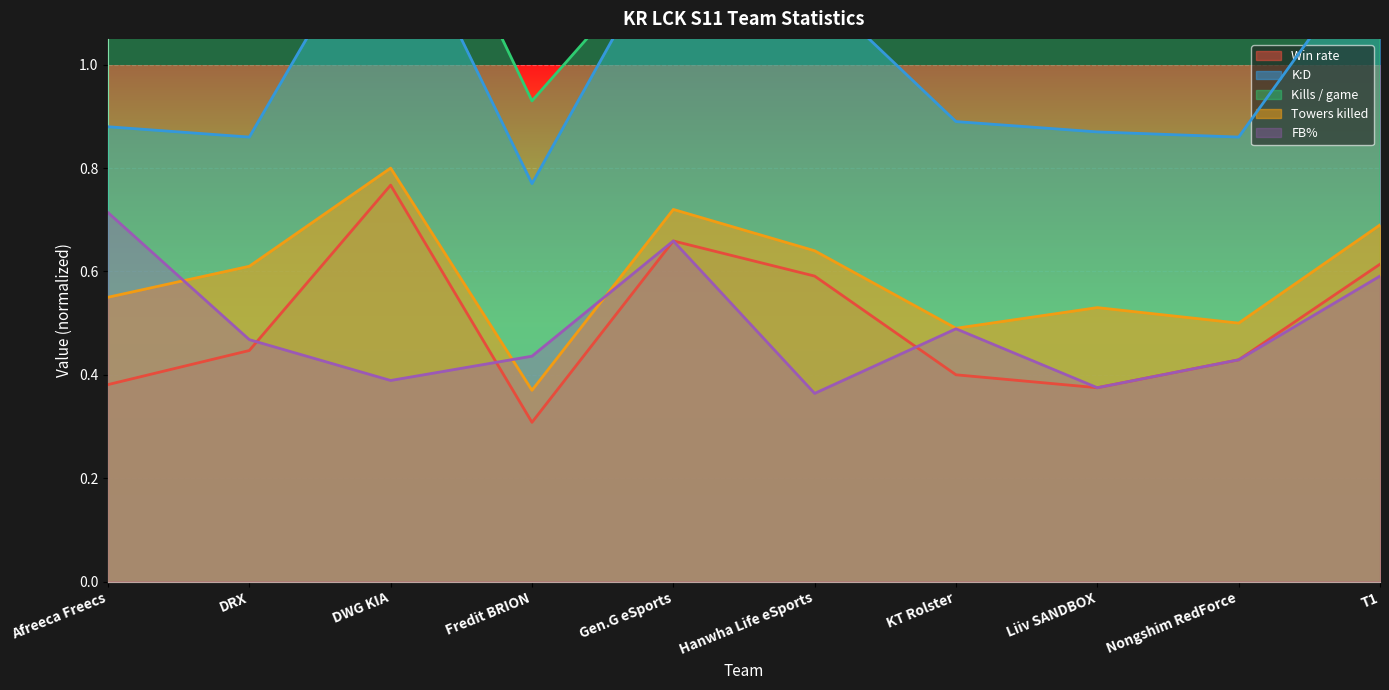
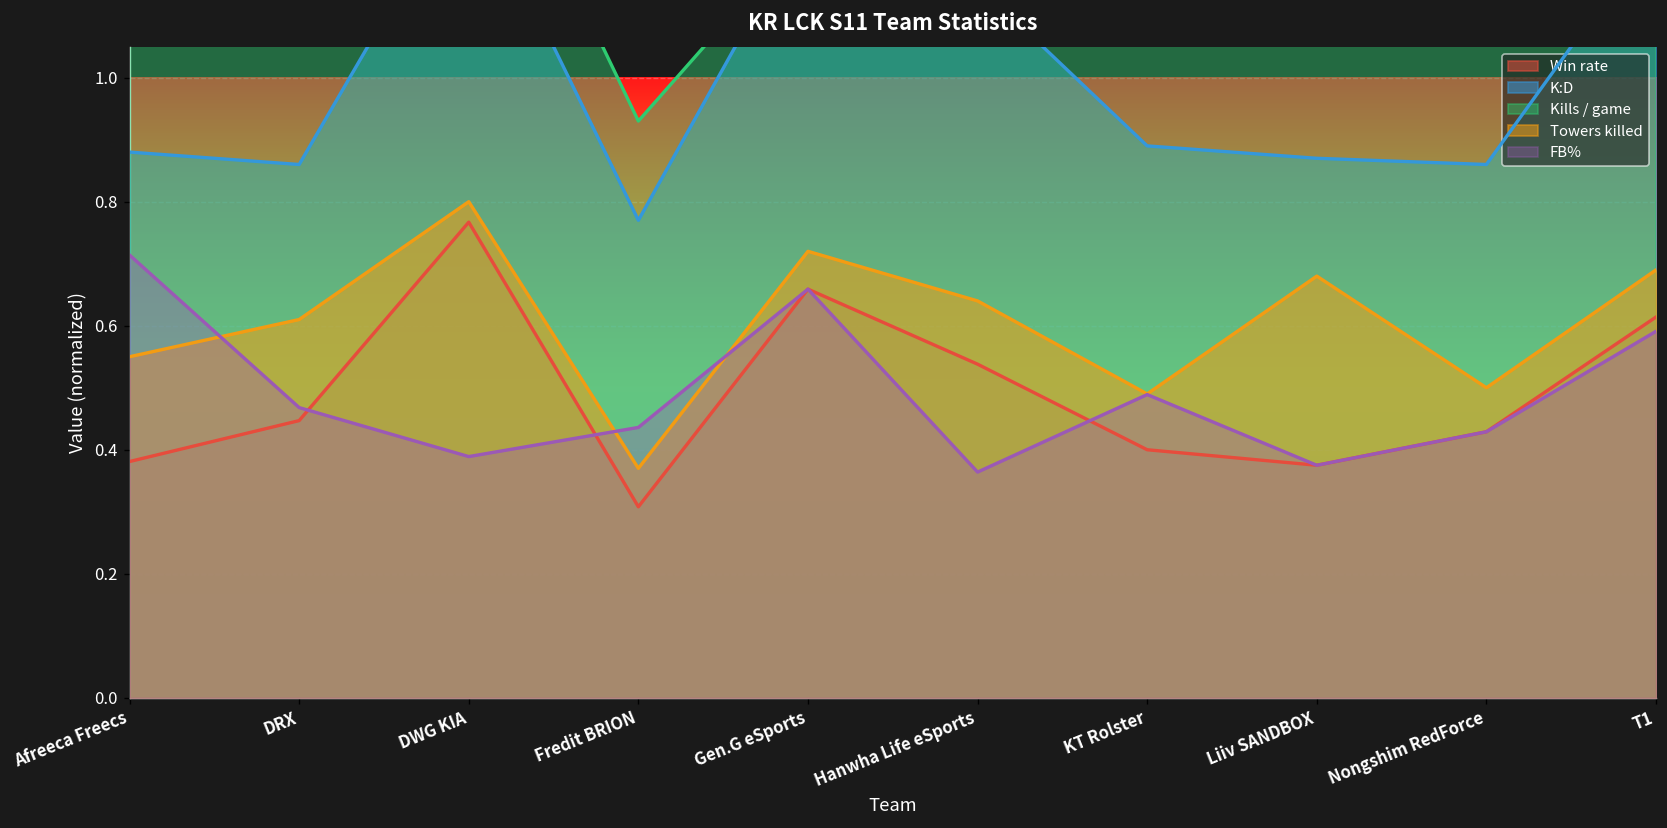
  {
    "Win rate": {
      "Afreeca Freecs": 0.38,
      "DRX": 0.45,
      "DWG KIA": 0.77,
      "Fredit BRION": 0.31,
-     "Hanwha Life eSports": 0.59,
+     "Hanwha Life eSports": 0.54,
      "KT Rolster": 0.40,
      "T1": 0.61
    },
    "K:D": {
      "Afreeca Freecs": 0.88,
      "DRX": 0.86,
      "Fredit BRION": 0.77,
      "KT Rolster": 0.89,
      "Liiv SANDBOX": 0.87,
      "Nongshim RedForce": 0.86
    },
    "Kills / game": {
      "Fredit BRION": 0.93
    },
    "Towers killed": {
      "Afreeca Freecs": 0.55,
      "DRX": 0.61,
      "DWG KIA": 0.80,
      "Fredit BRION": 0.37,
      "Gen.G eSports": 0.72,
      "Hanwha Life eSports": 0.64,
-     "Liiv SANDBOX": 0.53,
+     "Liiv SANDBOX": 0.68,
      "Nongshim RedForce": 0.50,
      "T1": 0.69
    },
    "FB%": {
      "Afreeca Freecs": 0.71,
      "DRX": 0.47,
      "DWG KIA": 0.39,
      "Fredit BRION": 0.44,
      "Hanwha Life eSports": 0.36,
      "T1": 0.59
    }
  }
